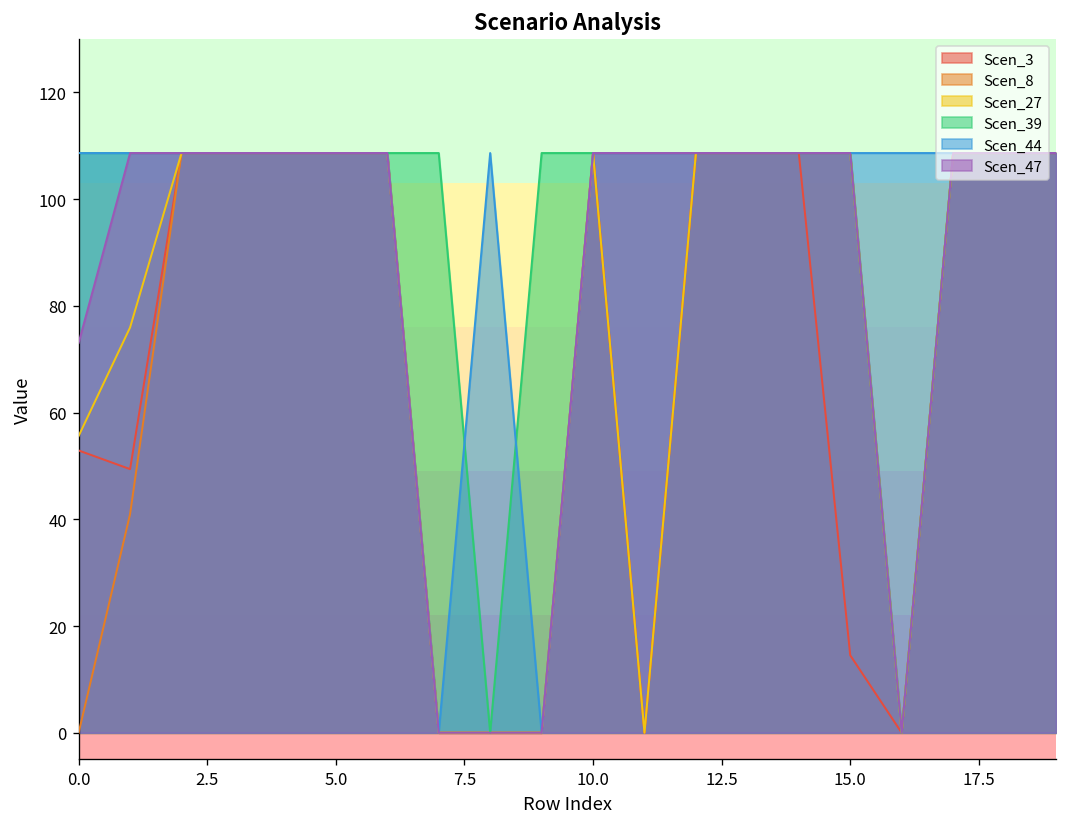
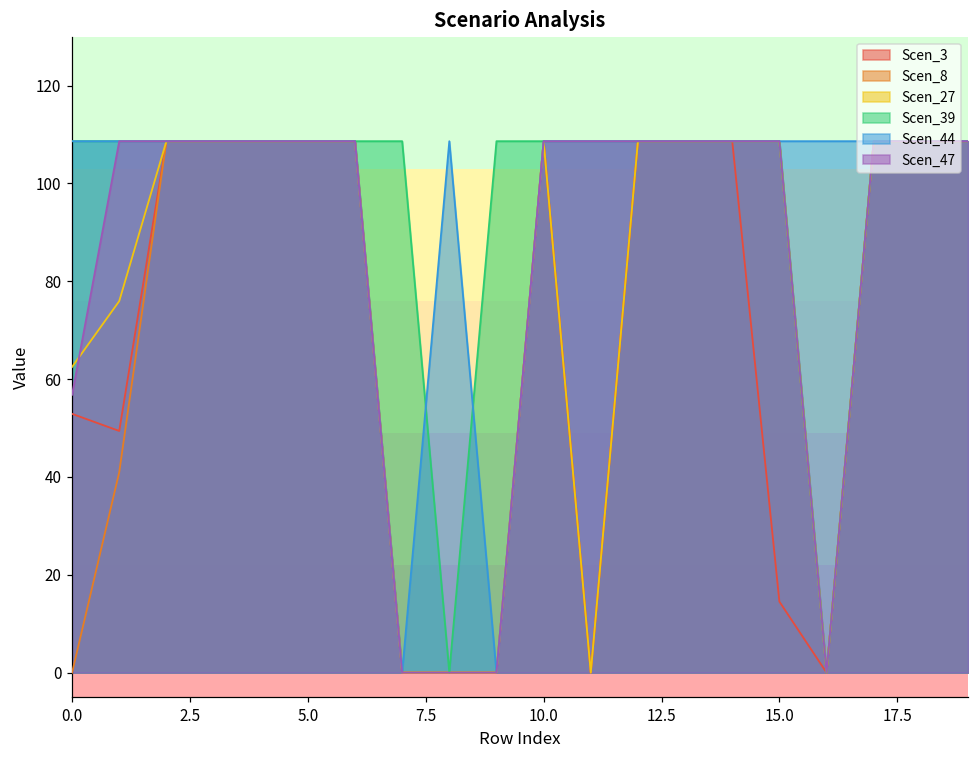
  {
    "Scen_27": {
-     "0.0": 56
+     "0.0": 62
    },
    "Scen_47": {
-     "0.0": 73
+     "0.0": 57
    }
  }
